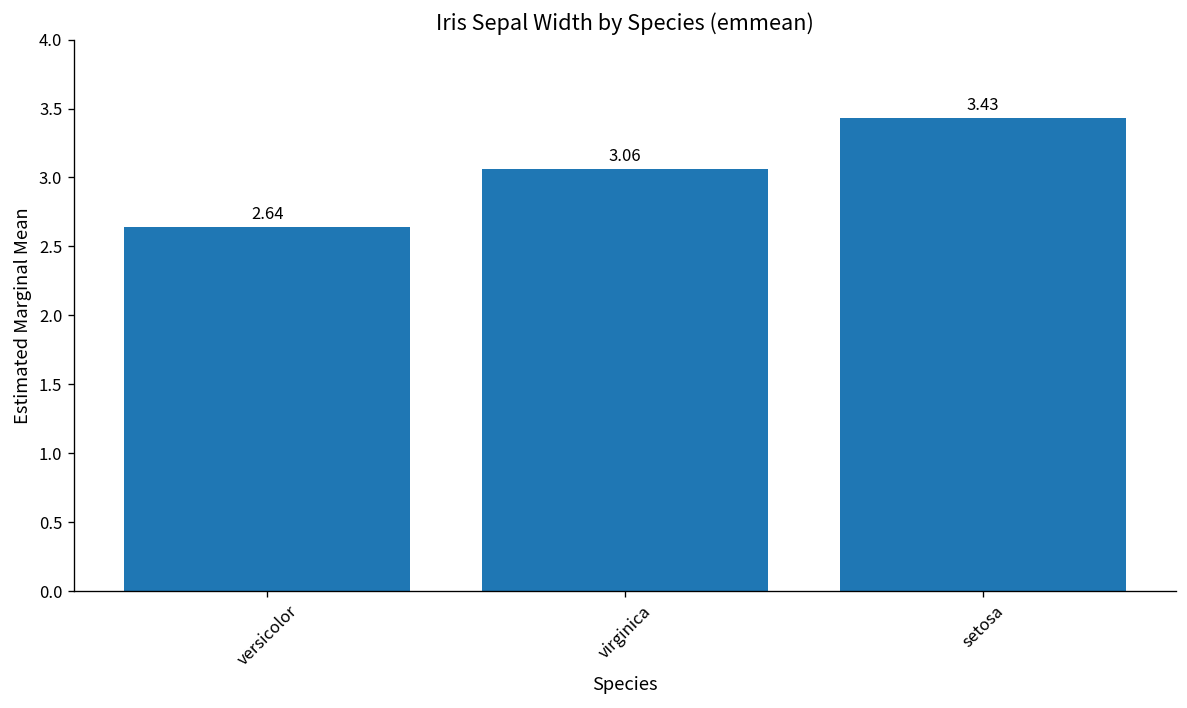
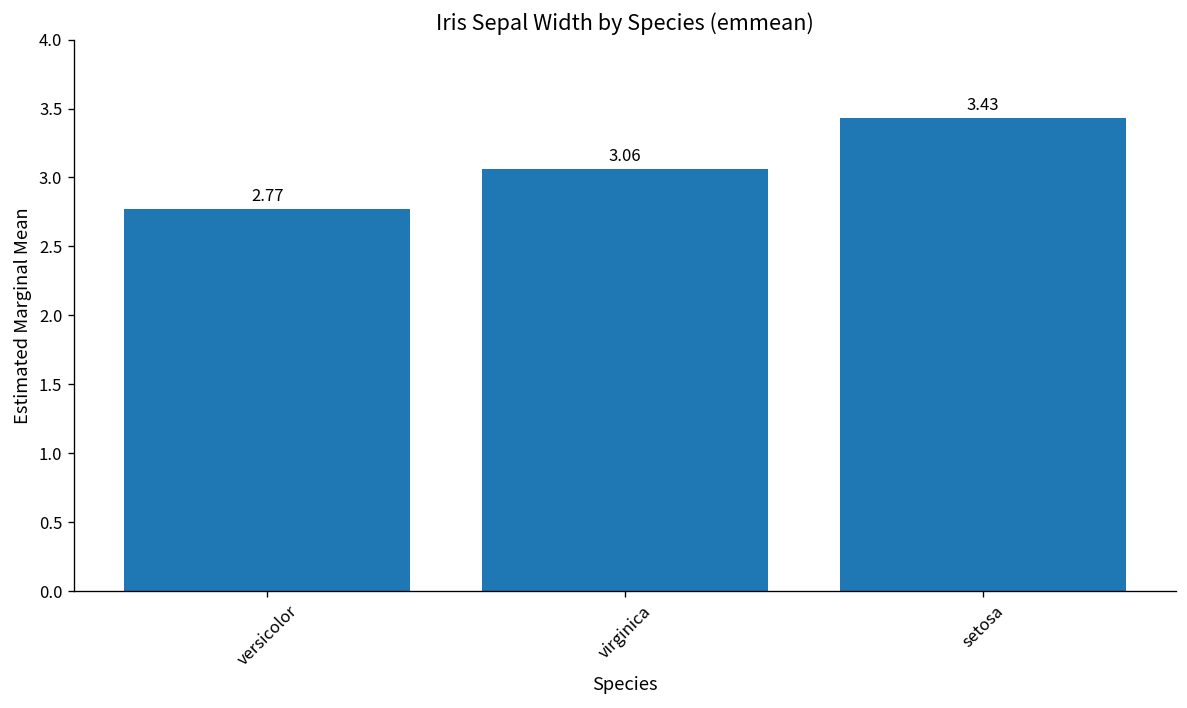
  {
-   "versicolor": 2.64,
+   "versicolor": 2.77,
    "virginica": 3.06,
    "setosa": 3.43
  }
